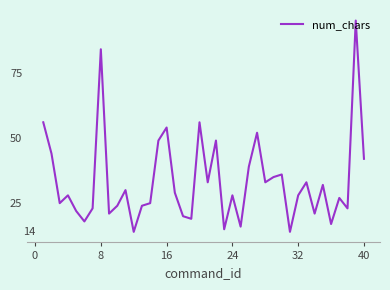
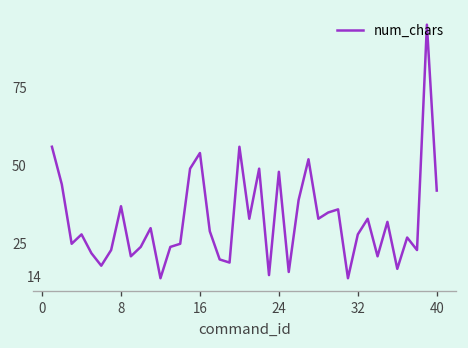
  {
-   "8": 84,
+   "8": 37,
    "16": 54,
-   "24": 28,
+   "24": 48,
    "32": 28,
    "40": 42
  }
